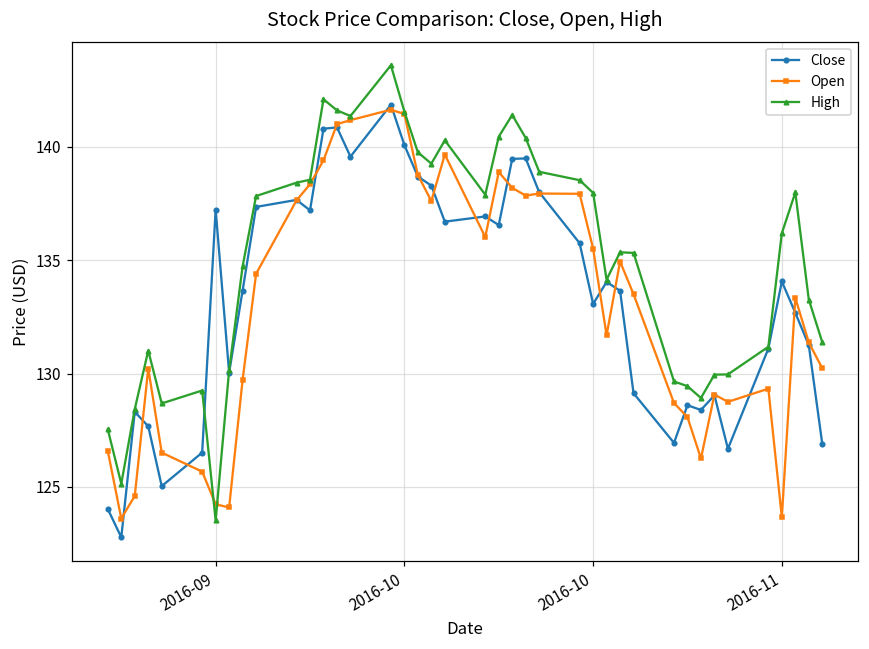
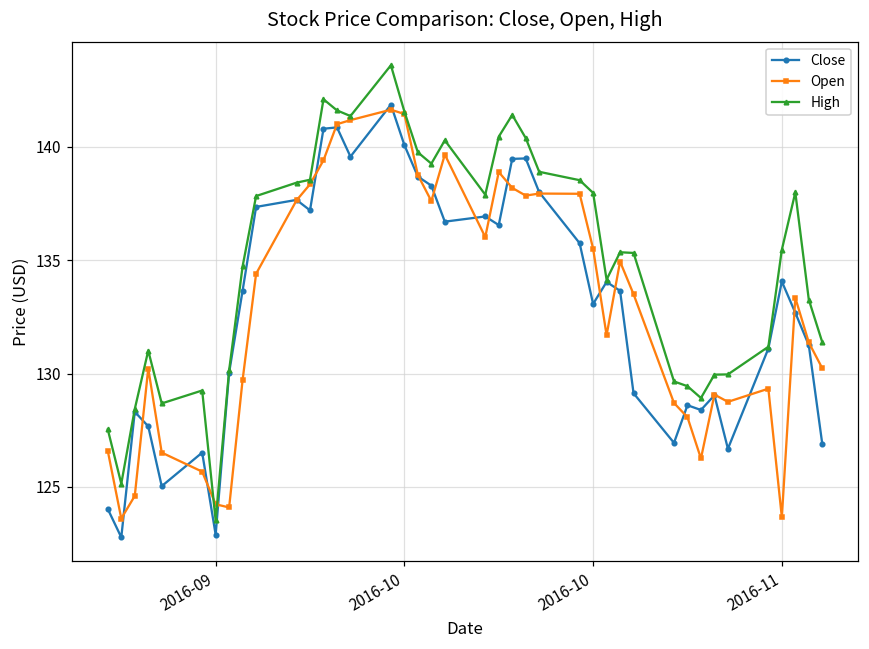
  {
    "Close": {
-     "2016-09": 137.2,
+     "2016-09": 122.9,
      "2016-11": 134.1
    },
    "Open": {
      "2016-09": 124.2,
      "2016-11": 123.7
    },
    "High": {
      "2016-09": 123.5,
-     "2016-11": 136.2
+     "2016-11": 135.5
    }
  }
